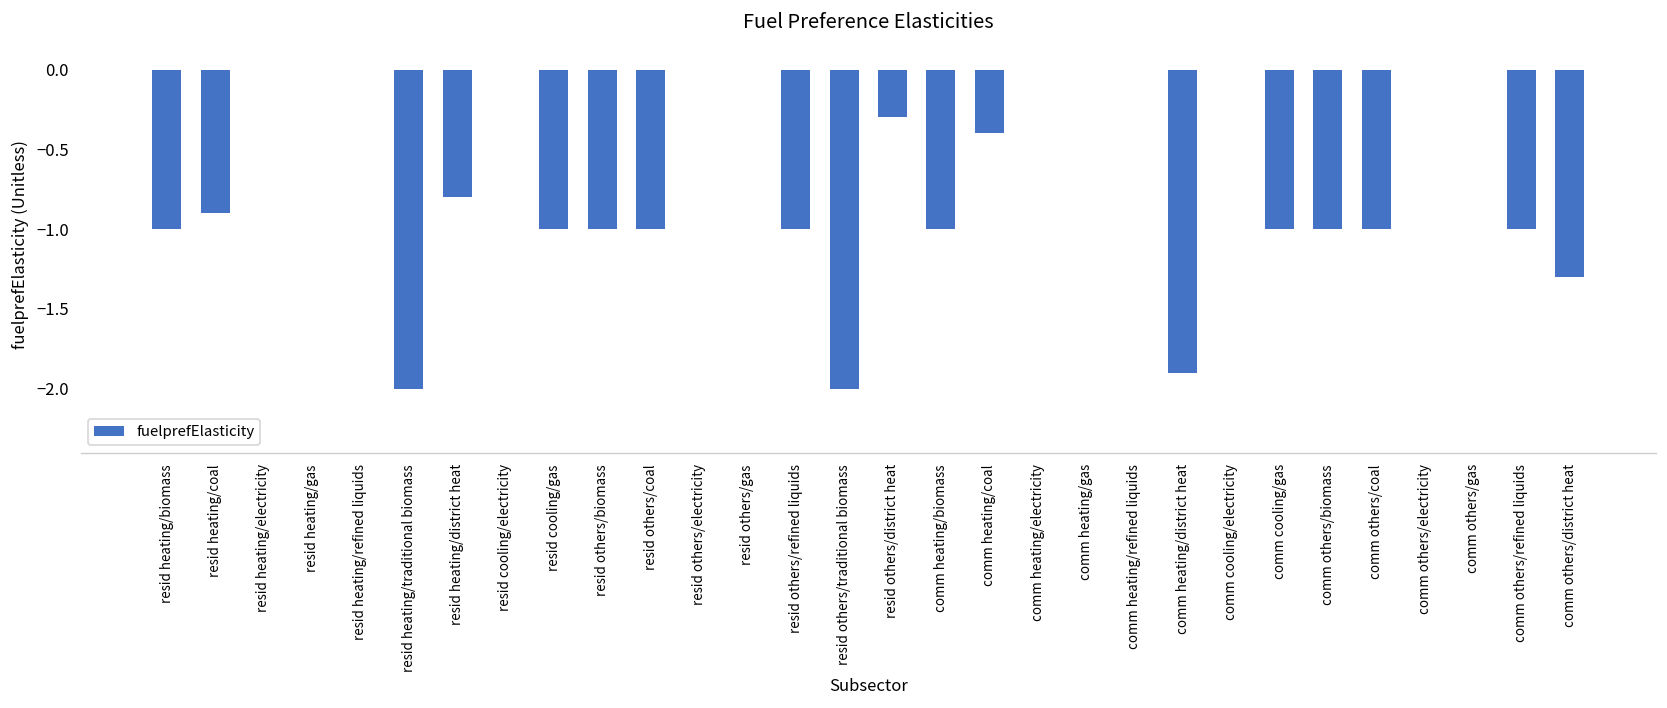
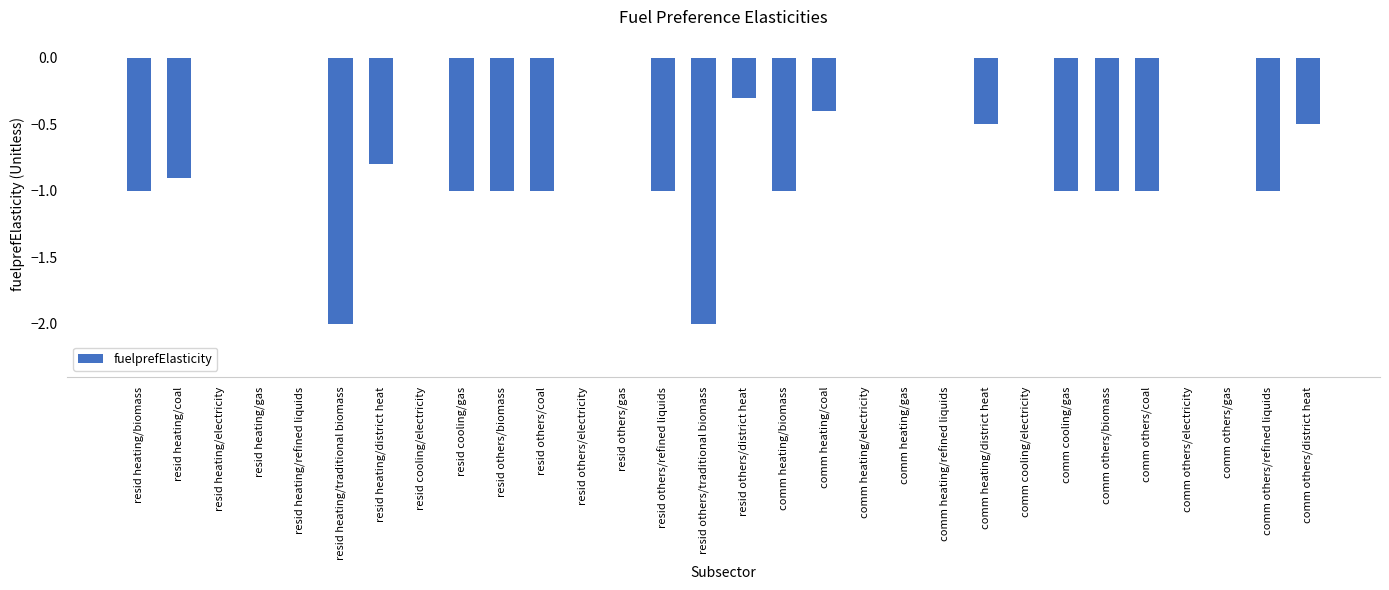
  {
    "resid heating/biomass": -1.0,
    "resid heating/coal": -0.9,
    "resid heating/electricity": 0.0,
    "resid heating/gas": 0.0,
    "resid heating/refined liquids": 0.0,
    "resid heating/traditional biomass": -2.0,
    "resid heating/district heat": -0.8,
    "resid cooling/electricity": 0.0,
    "resid cooling/gas": -1.0,
    "resid others/biomass": -1.0,
    "resid others/coal": -1.0,
    "resid others/electricity": 0.0,
    "resid others/gas": 0.0,
    "resid others/refined liquids": -1.0,
    "resid others/traditional biomass": -2.0,
    "resid others/district heat": -0.3,
    "comm heating/biomass": -1.0,
    "comm heating/coal": -0.4,
    "comm heating/electricity": 0.0,
    "comm heating/gas": 0.0,
    "comm heating/refined liquids": 0.0,
-   "comm heating/district heat": -1.9,
+   "comm heating/district heat": -0.5,
    "comm cooling/electricity": 0.0,
    "comm cooling/gas": -1.0,
    "comm others/biomass": -1.0,
    "comm others/coal": -1.0,
    "comm others/electricity": 0.0,
    "comm others/gas": 0.0,
    "comm others/refined liquids": -1.0,
-   "comm others/district heat": -1.3
+   "comm others/district heat": -0.5
  }
